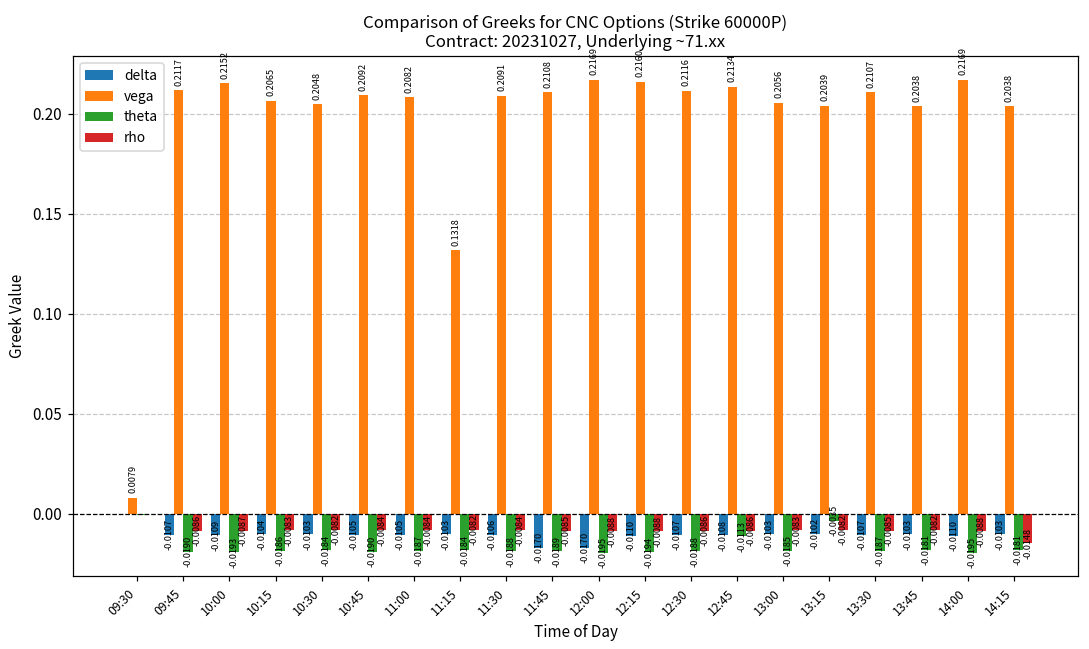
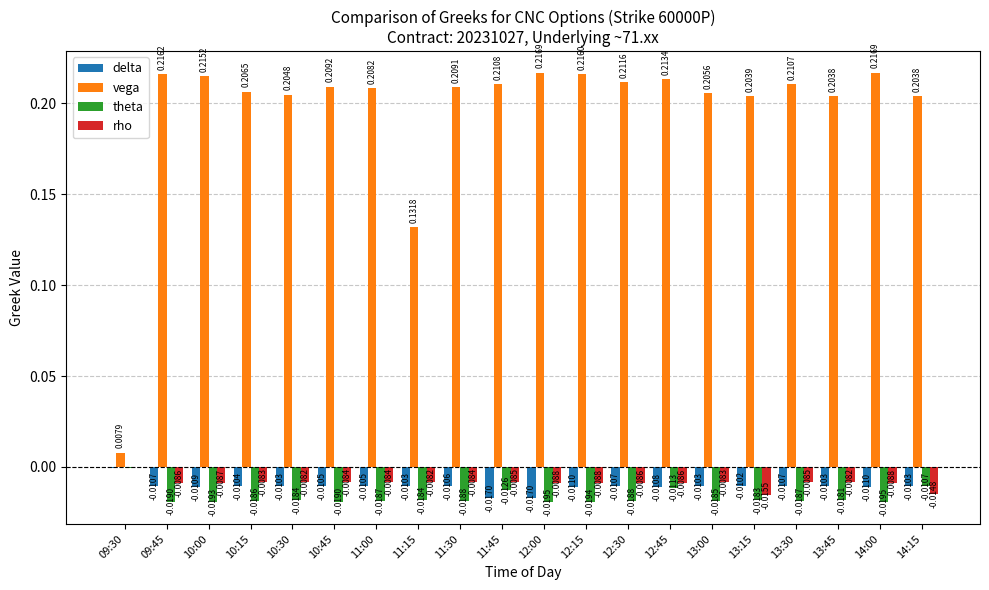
  {
    "delta": {
      "09:45": -0.0107,
      "10:00": -0.0109,
      "10:15": -0.0104,
      "10:30": -0.0103,
      "10:45": -0.0105,
      "11:00": -0.0105,
      "11:15": -0.0103,
      "11:30": -0.0106,
      "11:45": -0.0170,
      "12:00": -0.0170,
      "12:15": -0.0110,
      "12:30": -0.0107,
      "12:45": -0.0108,
      "13:00": -0.0103,
      "13:15": -0.0102,
      "13:30": -0.0107,
      "13:45": -0.0103,
      "14:00": -0.0110,
      "14:15": -0.0103
    },
    "vega": {
      "09:30": 0.0079,
-     "09:45": 0.2117,
+     "09:45": 0.2162,
      "10:00": 0.2152,
      "10:15": 0.2065,
      "10:30": 0.2048,
      "10:45": 0.2092,
      "11:00": 0.2082,
      "11:15": 0.1318,
      "11:30": 0.2091,
      "11:45": 0.2108,
      "12:00": 0.2169,
      "12:15": 0.2160,
      "12:30": 0.2116,
      "12:45": 0.2134,
      "13:00": 0.2056,
      "13:15": 0.2039,
      "13:30": 0.2107,
      "13:45": 0.2038,
      "14:00": 0.2169,
      "14:15": 0.2038
    },
    "theta": {
      "09:45": -0.0190,
      "10:00": -0.0193,
      "10:15": -0.0186,
      "10:30": -0.0184,
      "10:45": -0.0190,
      "11:00": -0.0187,
      "11:15": -0.0184,
      "11:30": -0.0188,
-     "11:45": -0.0189,
+     "11:45": -0.0126,
      "12:00": -0.0195,
      "12:15": -0.0194,
      "12:30": -0.0188,
      "12:45": -0.0113,
      "13:00": -0.0185,
-     "13:15": -0.0035,
+     "13:15": -0.0183,
      "13:30": -0.0187,
      "13:45": -0.0181,
      "14:00": -0.0195,
-     "14:15": -0.0181
+     "14:15": -0.0107
    },
    "rho": {
      "09:45": -0.0086,
      "10:00": -0.0087,
      "10:15": -0.0083,
      "10:30": -0.0082,
      "10:45": -0.0084,
      "11:00": -0.0084,
      "11:15": -0.0082,
      "11:30": -0.0084,
      "11:45": -0.0085,
      "12:00": -0.0088,
      "12:15": -0.0088,
      "12:30": -0.0086,
      "12:45": -0.0086,
      "13:00": -0.0083,
-     "13:15": -0.0082,
+     "13:15": -0.0155,
      "13:30": -0.0085,
      "13:45": -0.0082,
      "14:00": -0.0088,
      "14:15": -0.0148
    }
  }
